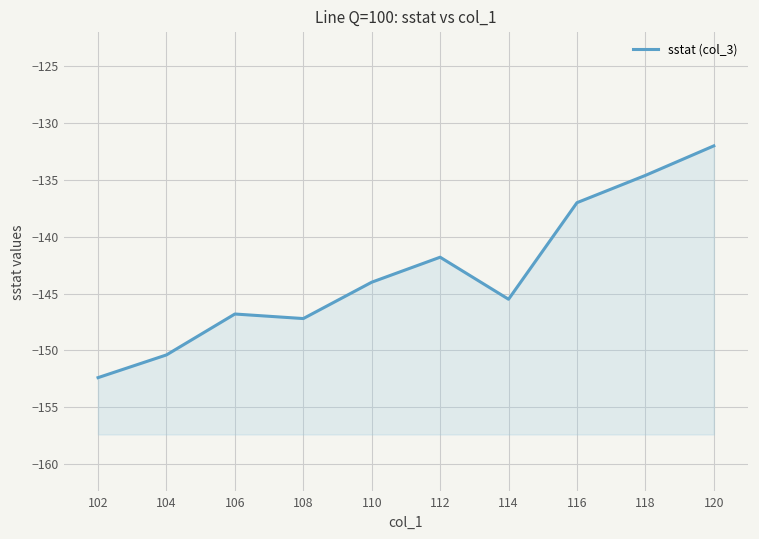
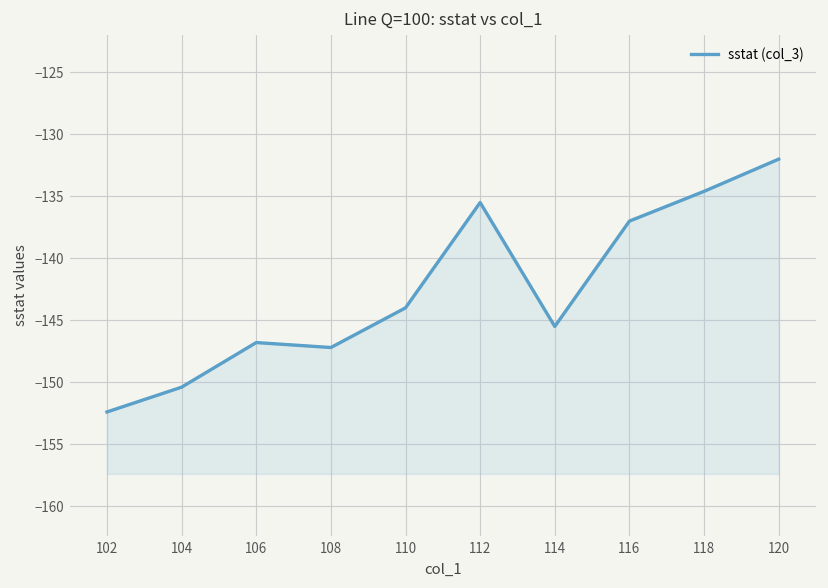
  {
    "102": -152.4,
    "104": -150.4,
    "106": -146.8,
    "108": -147.2,
    "110": -144.0,
-   "112": -141.8,
+   "112": -135.5,
    "114": -145.5,
    "116": -137.0,
    "118": -134.6,
    "120": -132.0
  }
